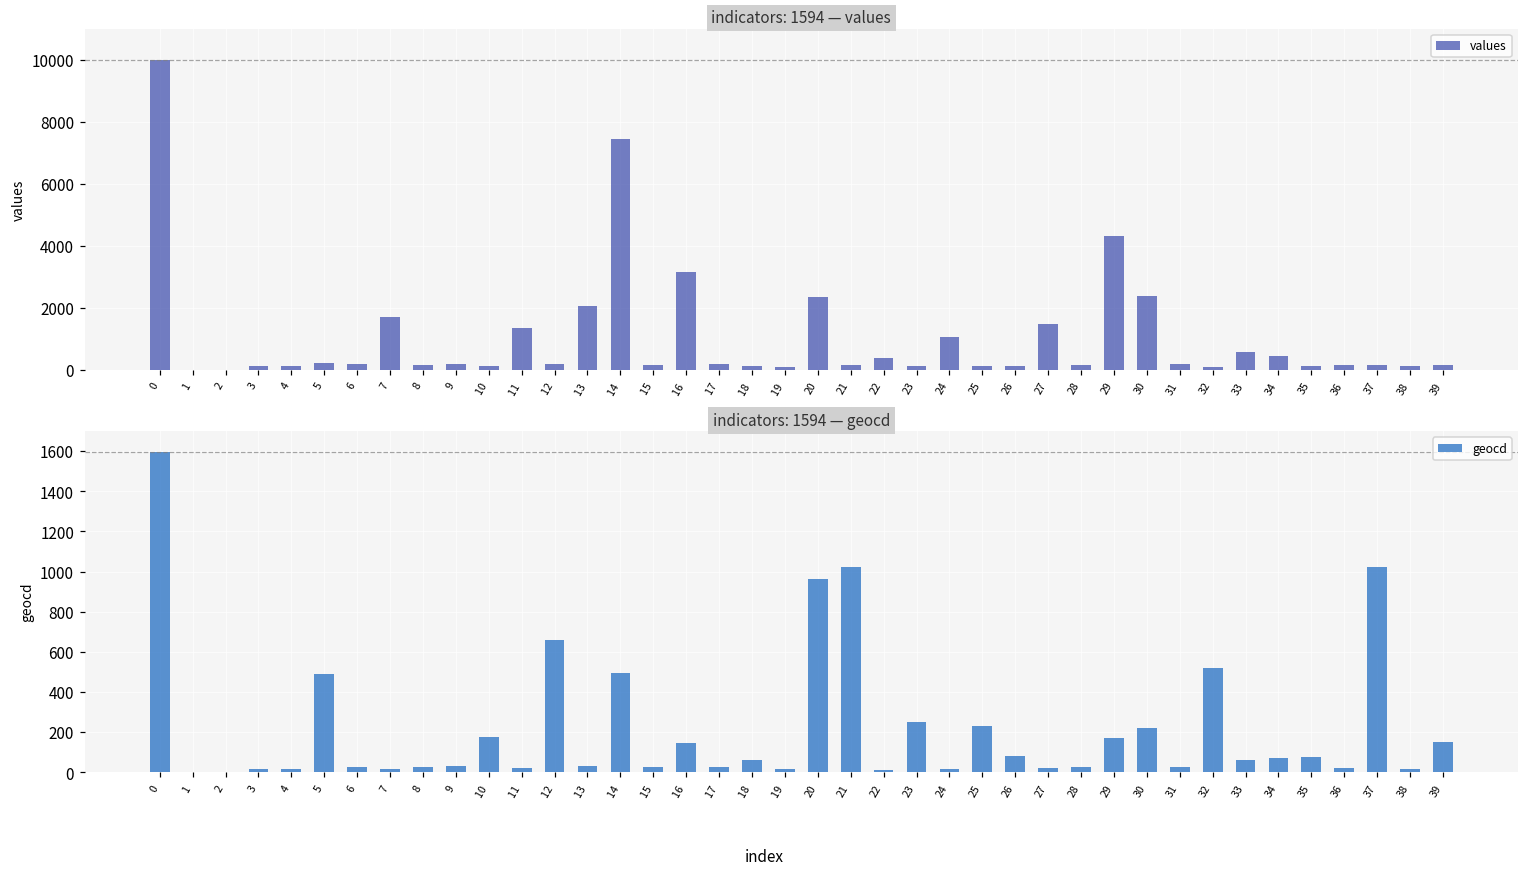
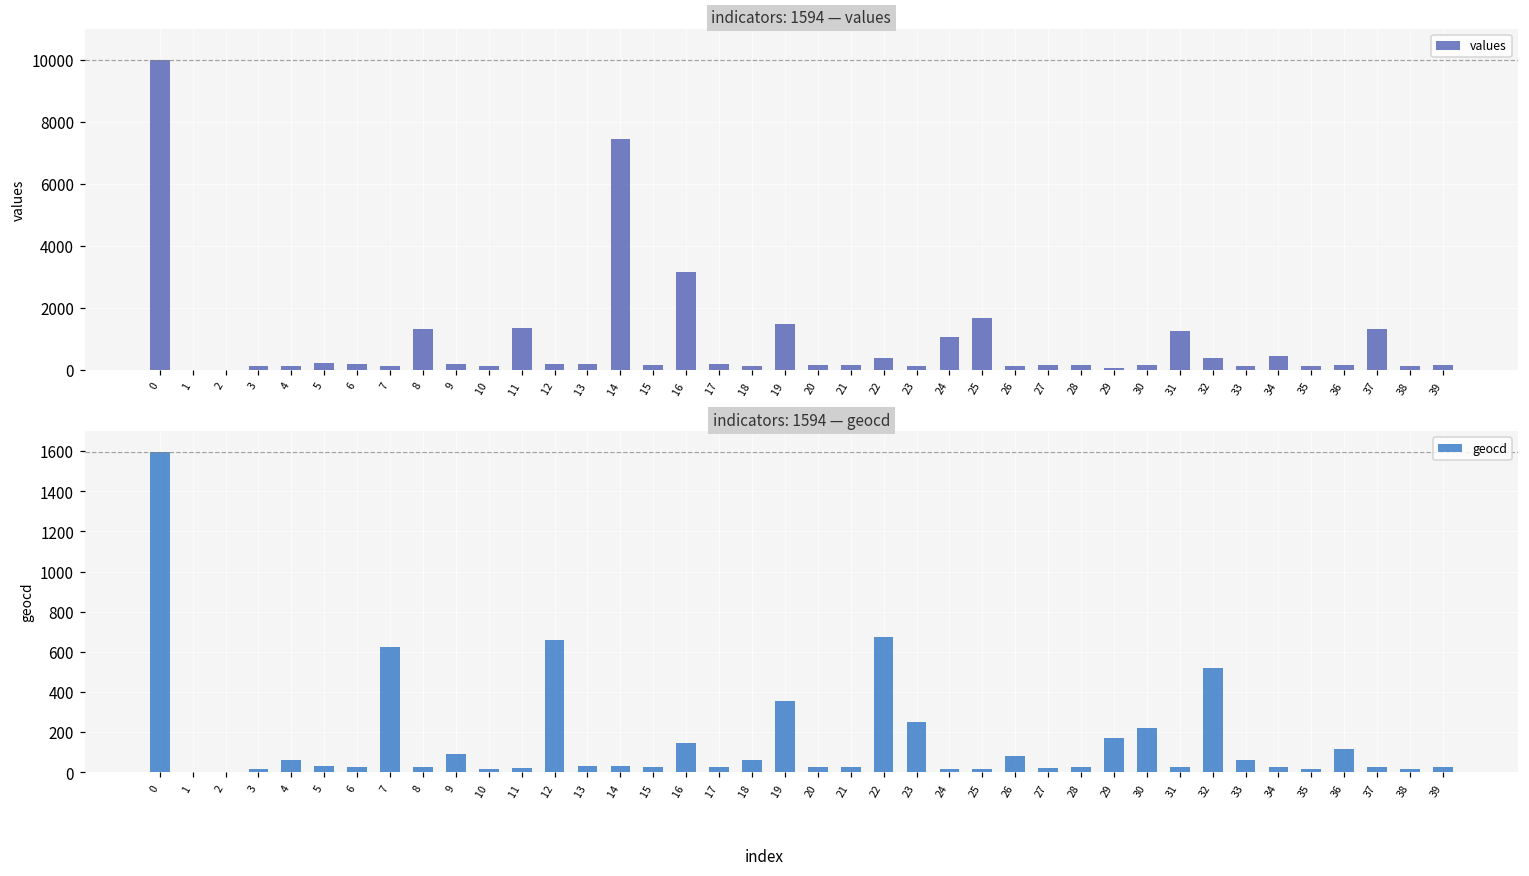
  {
    "indicators: 1594 — values": {
      "0": 10000,
      "1": 0,
      "2": 0,
      "3": 100,
      "4": 100,
      "5": 200,
      "6": 200,
-     "7": 1700,
-     "8": 200,
+     "7": 100,
+     "8": 1300,
      "9": 200,
      "10": 100,
      "11": 1300,
      "12": 200,
-     "13": 2100,
+     "13": 200,
      "14": 7400,
      "15": 200,
      "16": 3200,
      "17": 200,
      "18": 100,
-     "19": 100,
-     "20": 2300,
+     "19": 1500,
+     "20": 200,
      "21": 200,
      "22": 400,
      "23": 100,
      "24": 1100,
-     "25": 100,
+     "25": 1700,
      "26": 100,
-     "27": 1500,
+     "27": 200,
      "28": 200,
-     "29": 4300,
-     "30": 2400,
-     "31": 200,
-     "32": 100,
-     "33": 600,
+     "29": 100,
+     "30": 100,
+     "31": 1300,
+     "32": 400,
+     "33": 100,
      "34": 500,
      "35": 100,
      "36": 100,
-     "37": 200,
+     "37": 1300,
      "38": 100,
      "39": 200
    },
    "indicators: 1594 — geocd": {
      "0": 1590,
      "1": 0,
      "2": 0,
      "3": 20,
-     "4": 20,
-     "5": 490,
+     "4": 60,
+     "5": 30,
      "6": 30,
-     "7": 20,
+     "7": 620,
      "8": 30,
-     "9": 30,
-     "10": 180,
+     "9": 90,
+     "10": 20,
      "11": 20,
      "12": 660,
      "13": 30,
-     "14": 490,
+     "14": 30,
      "15": 30,
      "16": 150,
      "17": 30,
      "18": 60,
-     "19": 20,
-     "20": 970,
-     "21": 1020,
-     "22": 10,
+     "19": 350,
+     "20": 30,
+     "21": 30,
+     "22": 670,
      "23": 250,
      "24": 20,
-     "25": 230,
+     "25": 20,
      "26": 80,
      "27": 20,
      "28": 30,
      "29": 170,
      "30": 220,
      "31": 30,
      "32": 520,
      "33": 60,
-     "34": 70,
-     "35": 80,
-     "36": 20,
-     "37": 1020,
+     "34": 30,
+     "35": 20,
+     "36": 120,
+     "37": 30,
      "38": 20,
-     "39": 150
+     "39": 30
    }
  }
